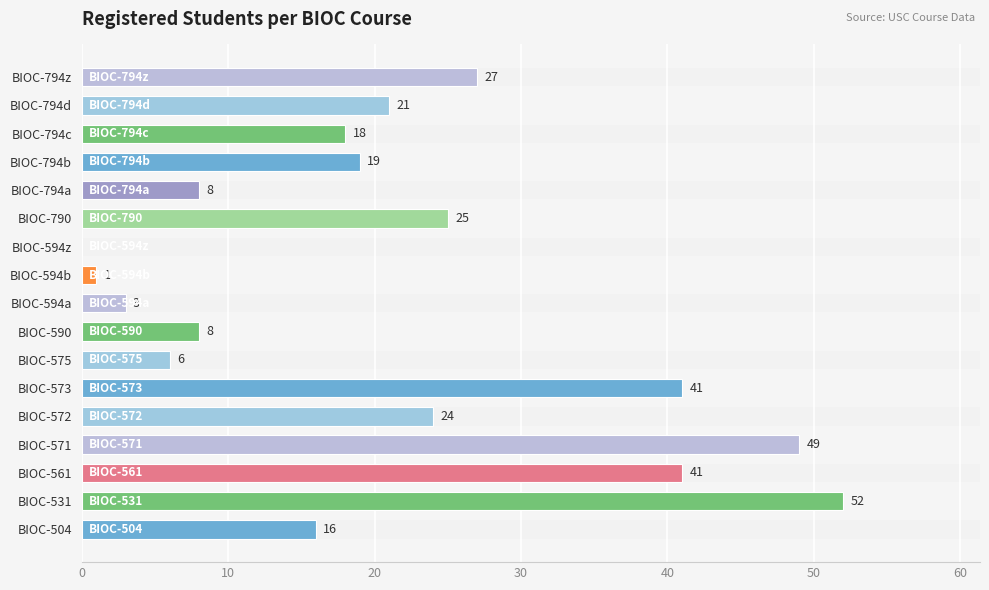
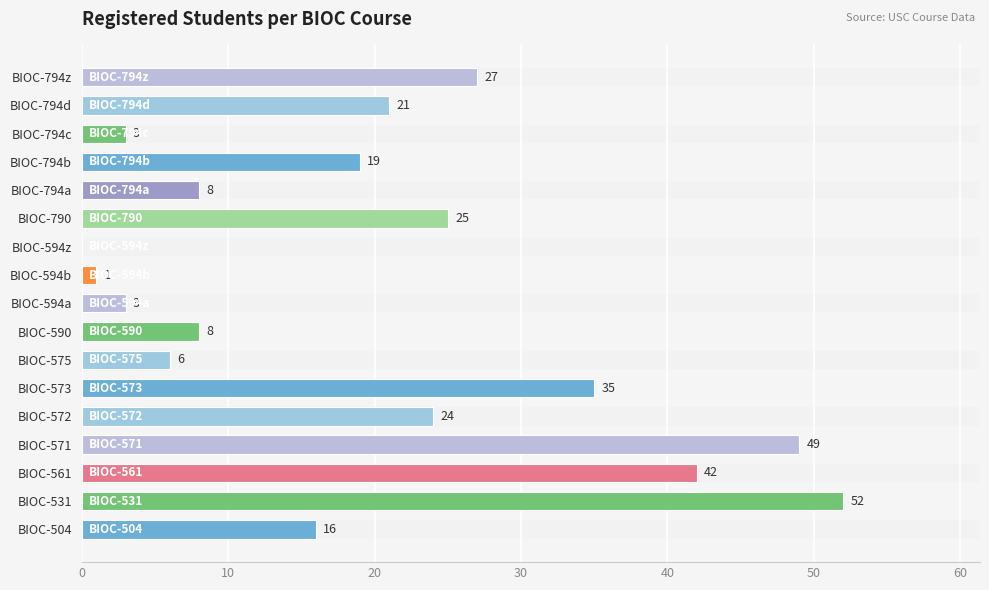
  {
    "BIOC-794z": 27,
    "BIOC-794d": 21,
-   "BIOC-794c": 18,
+   "BIOC-794c": 3,
    "BIOC-794b": 19,
    "BIOC-794a": 8,
    "BIOC-790": 25,
    "BIOC-594b": 1,
    "BIOC-594a": 3,
    "BIOC-590": 8,
    "BIOC-575": 6,
-   "BIOC-573": 41,
+   "BIOC-573": 35,
    "BIOC-572": 24,
    "BIOC-571": 49,
-   "BIOC-561": 41,
+   "BIOC-561": 42,
    "BIOC-531": 52,
    "BIOC-504": 16
  }
